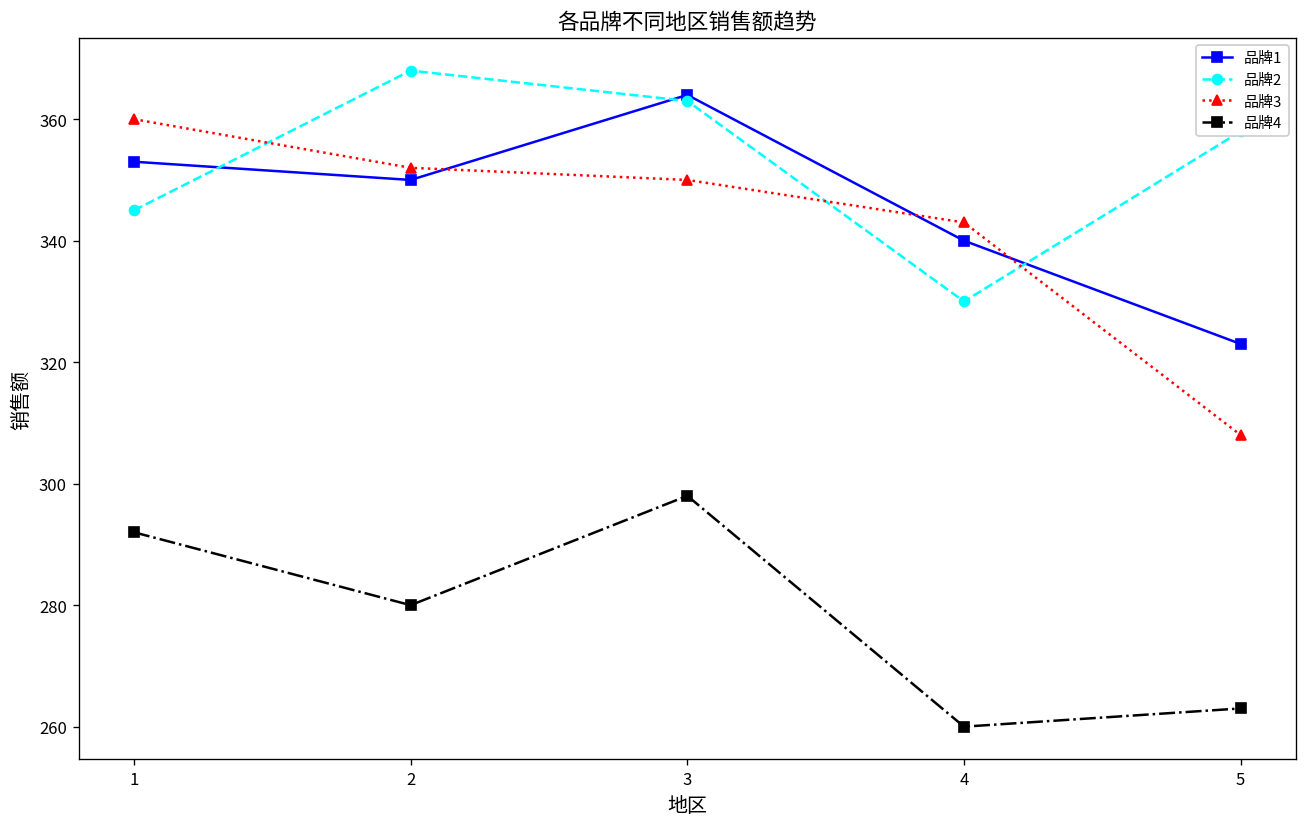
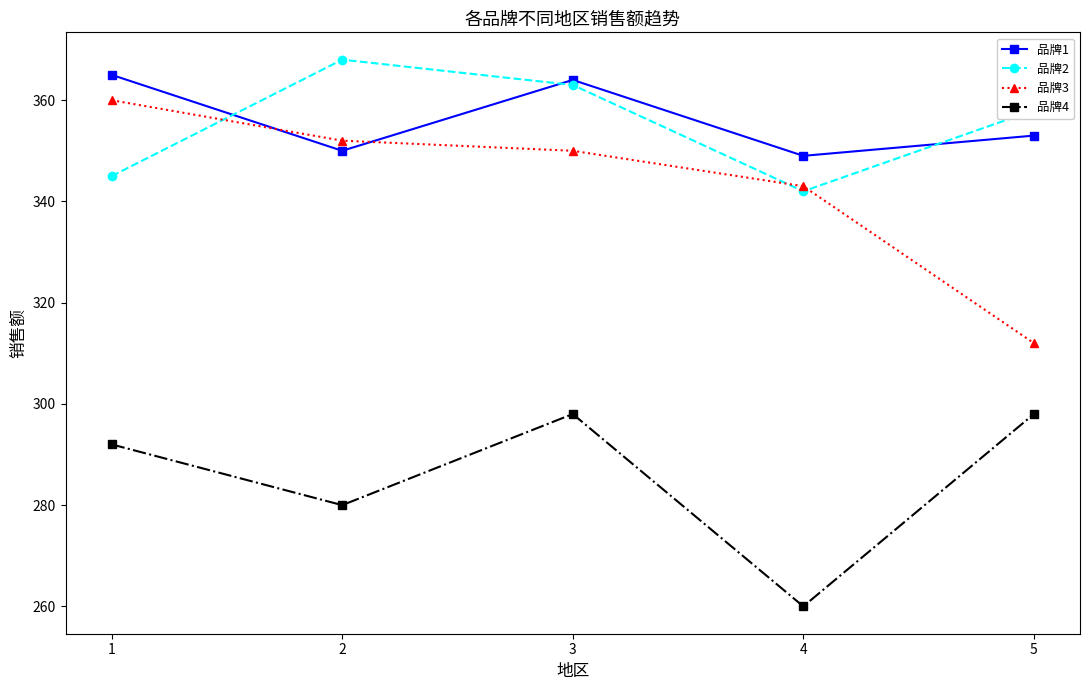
  {
    "品牌1": {
-     "1": 353,
+     "1": 365,
      "2": 350,
      "3": 364,
-     "4": 340,
-     "5": 323
+     "4": 349,
+     "5": 353
    },
    "品牌2": {
      "1": 345,
      "2": 368,
      "3": 363,
-     "4": 330
+     "4": 342
    },
    "品牌3": {
      "1": 360,
      "2": 352,
      "3": 350,
      "4": 343,
-     "5": 308
+     "5": 312
    },
    "品牌4": {
      "1": 292,
      "2": 280,
      "3": 298,
      "4": 260,
-     "5": 263
+     "5": 298
    }
  }
